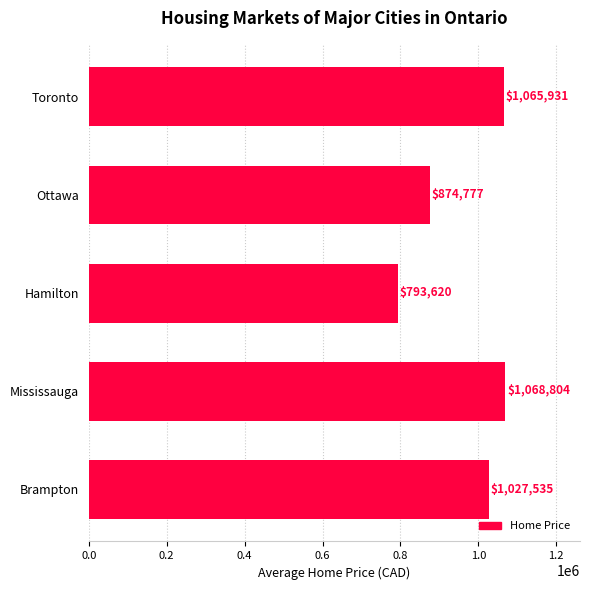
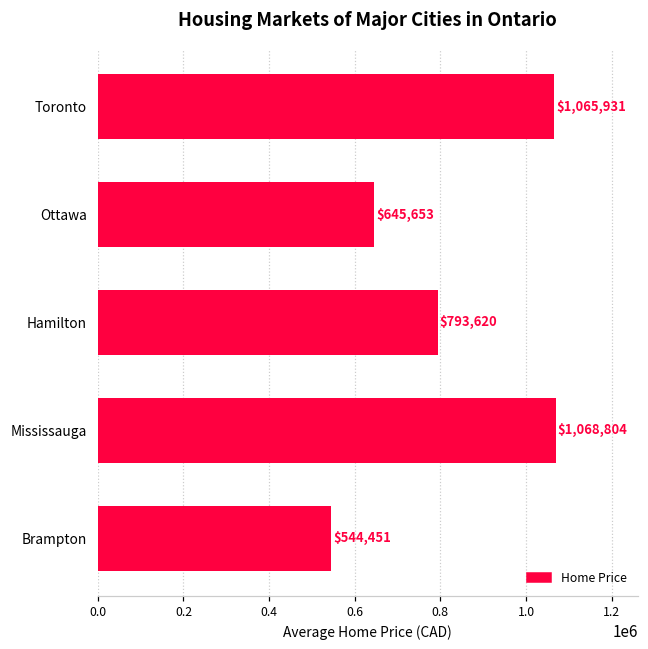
  {
    "Toronto": "$1,065,931",
-   "Ottawa": "$874,777",
+   "Ottawa": "$645,653",
    "Hamilton": "$793,620",
    "Mississauga": "$1,068,804",
-   "Brampton": "$1,027,535"
+   "Brampton": "$544,451"
  }
